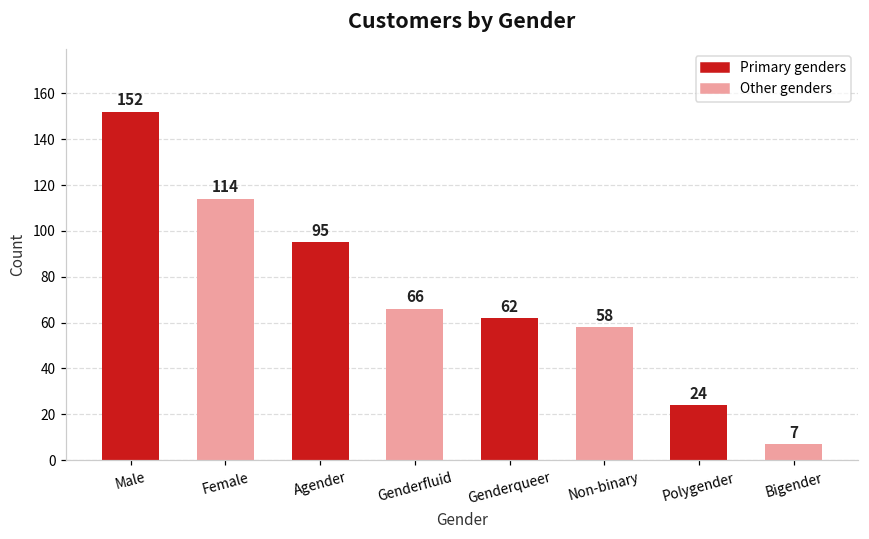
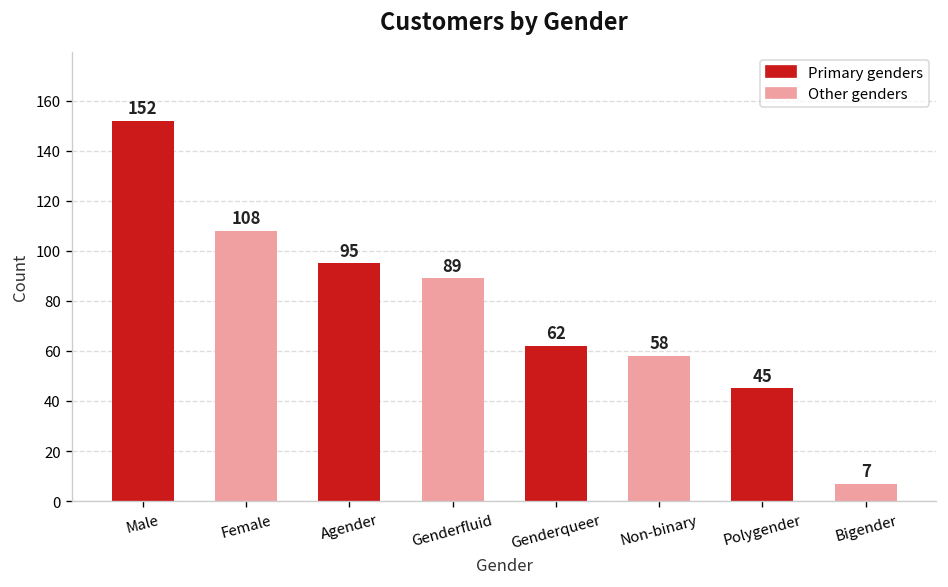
  {
    "Male": 152,
-   "Female": 114,
+   "Female": 108,
    "Agender": 95,
-   "Genderfluid": 66,
+   "Genderfluid": 89,
    "Genderqueer": 62,
    "Non-binary": 58,
-   "Polygender": 24,
+   "Polygender": 45,
    "Bigender": 7
  }
